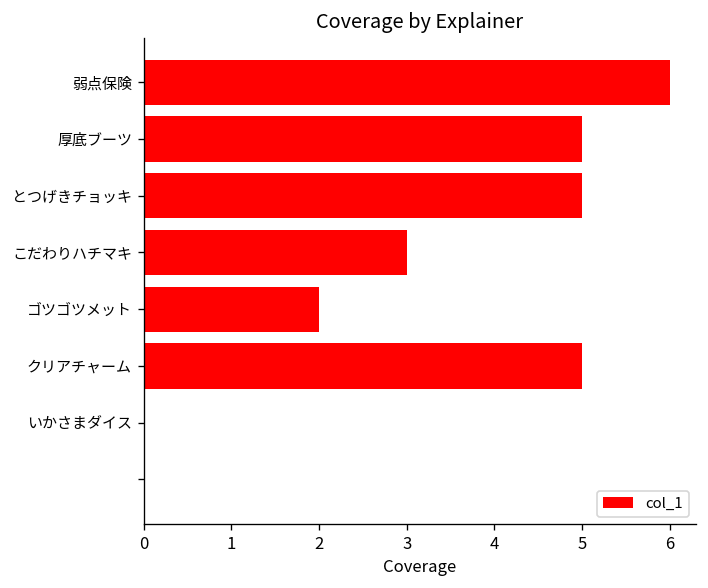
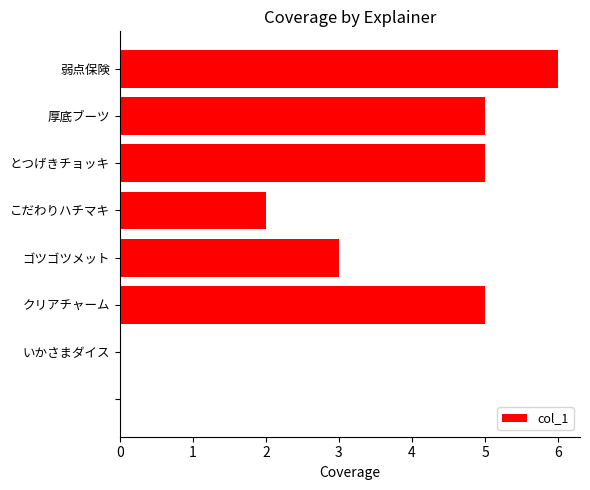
  {
    "弱点保険": 6,
    "厚底ブーツ": 5,
    "とつげきチョッキ": 5,
-   "こだわりハチマキ": 3,
-   "ゴツゴツメット": 2,
+   "こだわりハチマキ": 2,
+   "ゴツゴツメット": 3,
    "クリアチャーム": 5,
    "いかさまダイス": 0
  }
